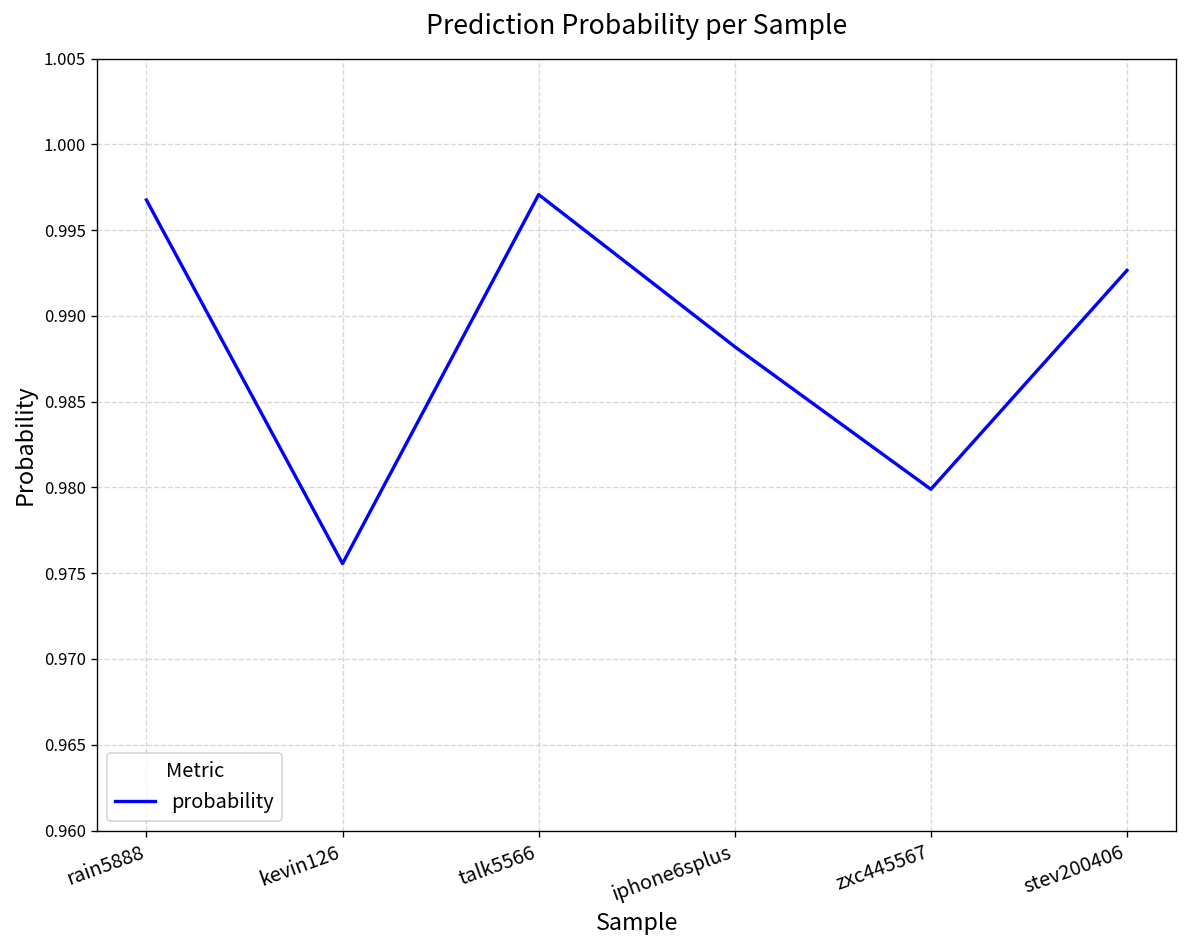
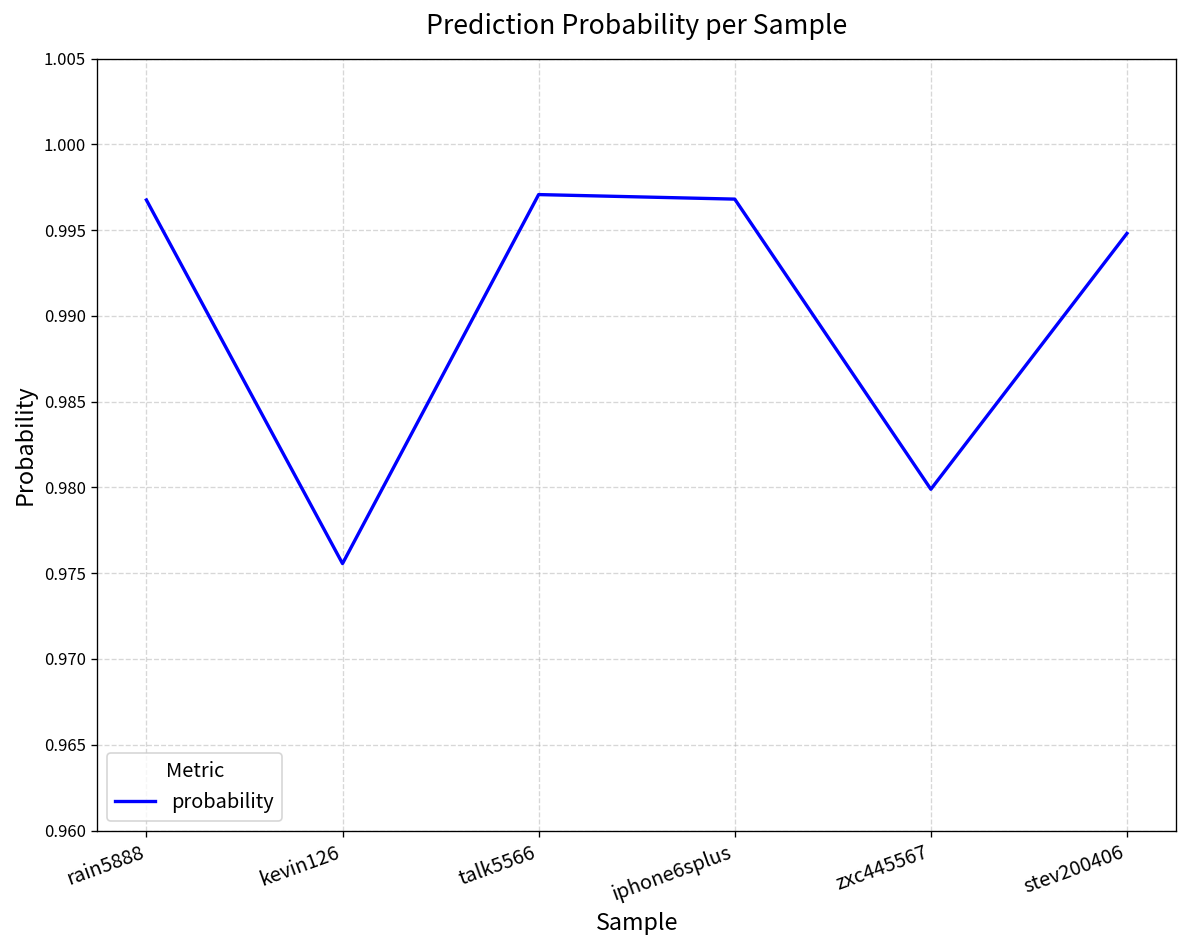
  {
    "rain5888": 0.9968,
    "kevin126": 0.9756,
    "talk5566": 0.9971,
-   "iphone6splus": 0.9882,
+   "iphone6splus": 0.9968,
    "zxc445567": 0.9799,
-   "stev200406": 0.9927
+   "stev200406": 0.9948
  }
